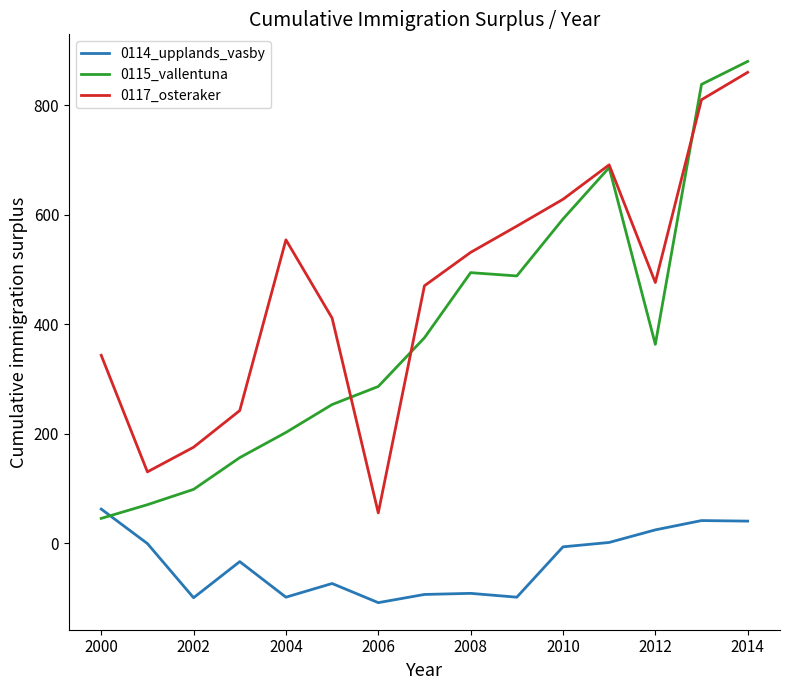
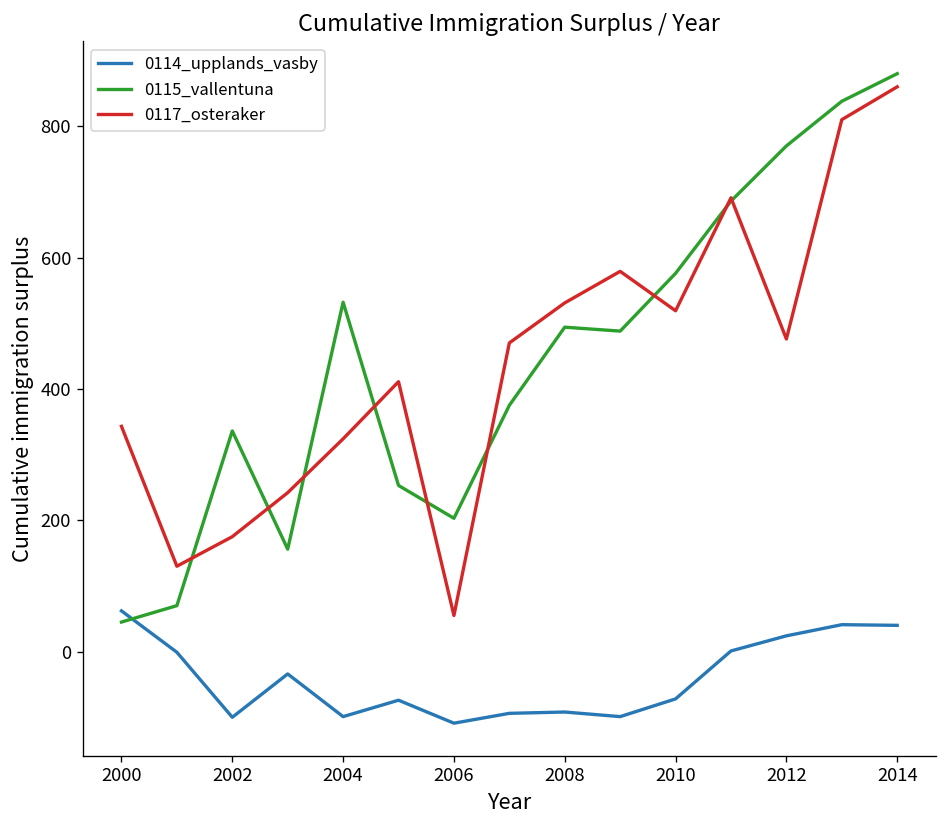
  {
    "0114_upplands_vasby": {
      "2000": 60,
      "2002": -100,
      "2004": -100,
      "2006": -110,
      "2008": -90,
-     "2010": -10,
+     "2010": -70,
      "2012": 20,
      "2014": 40
    },
    "0115_vallentuna": {
      "2000": 50,
-     "2002": 100,
-     "2004": 200,
-     "2006": 290,
+     "2002": 340,
+     "2004": 530,
+     "2006": 200,
      "2008": 490,
-     "2010": 590,
-     "2012": 360,
+     "2010": 580,
+     "2012": 770,
      "2014": 880
    },
    "0117_osteraker": {
      "2000": 340,
      "2002": 180,
-     "2004": 550,
+     "2004": 320,
      "2006": 60,
      "2008": 530,
-     "2010": 630,
+     "2010": 520,
      "2012": 480,
      "2014": 860
    }
  }
